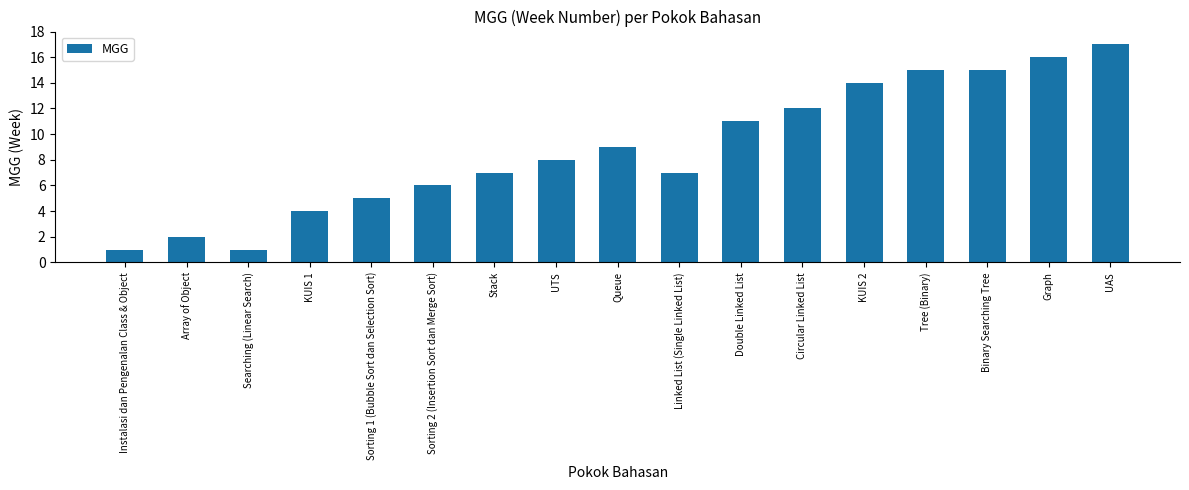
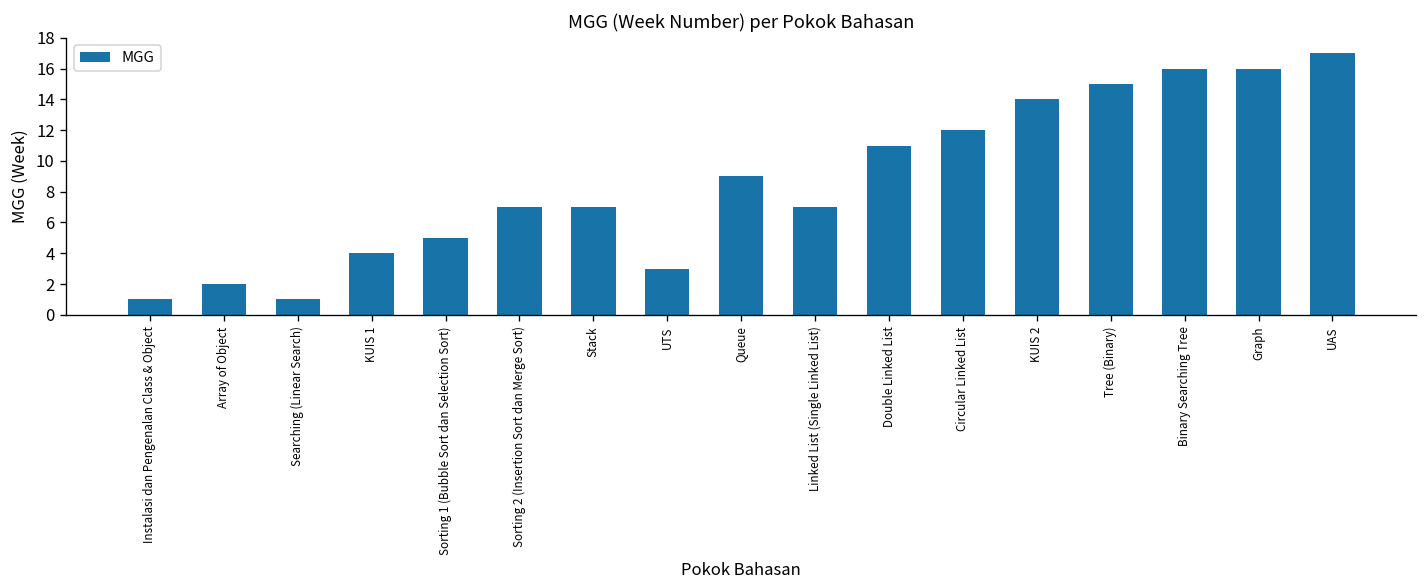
  {
    "Instalasi dan Pengenalan Class & Object": 1,
    "Array of Object": 2,
    "Searching (Linear Search)": 1,
    "KUIS 1": 4,
    "Sorting 1 (Bubble Sort dan Selection Sort)": 5,
-   "Sorting 2 (Insertion Sort dan Merge Sort)": 6,
+   "Sorting 2 (Insertion Sort dan Merge Sort)": 7,
    "Stack": 7,
-   "UTS": 8,
+   "UTS": 3,
    "Queue": 9,
    "Linked List (Single Linked List)": 7,
    "Double Linked List": 11,
    "Circular Linked List": 12,
    "KUIS 2": 14,
    "Tree (Binary)": 15,
-   "Binary Searching Tree": 15,
+   "Binary Searching Tree": 16,
    "Graph": 16,
    "UAS": 17
  }
